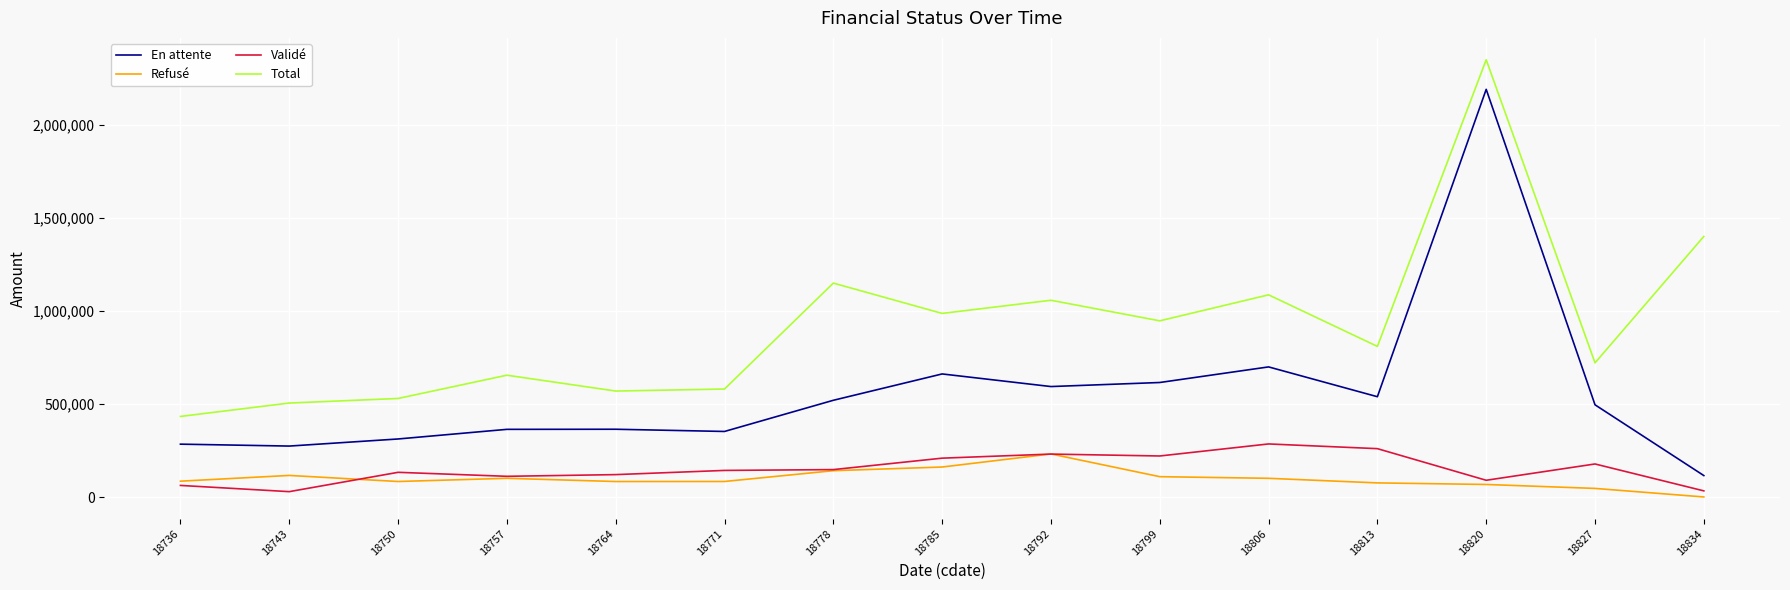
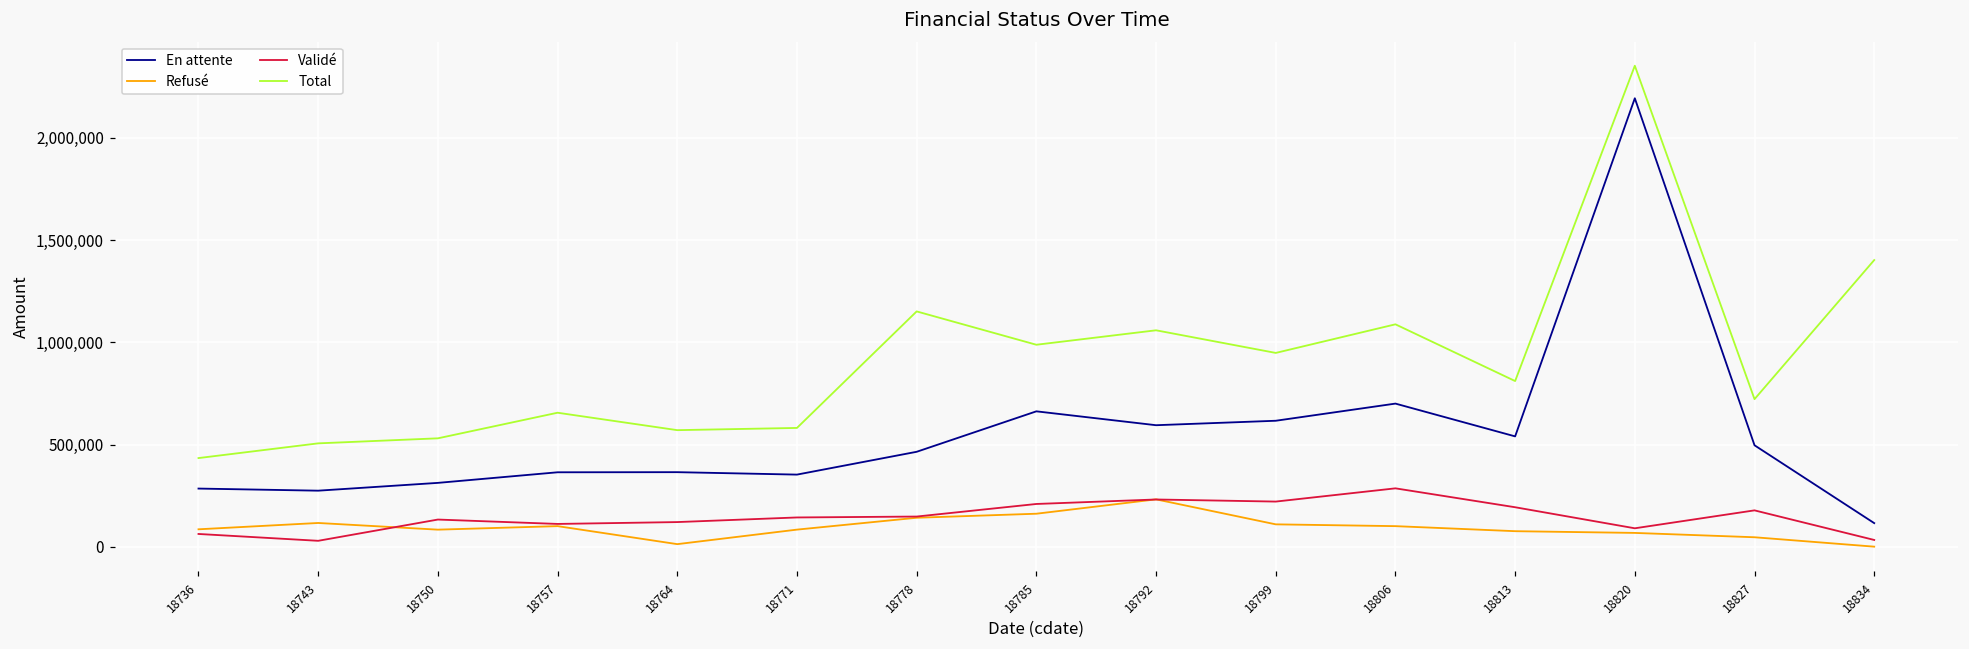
  {
    "En attente": {
      "18736": "290,000",
      "18743": "270,000",
      "18750": "310,000",
      "18757": "360,000",
      "18764": "370,000",
      "18771": "350,000",
-     "18778": "520,000",
+     "18778": "460,000",
      "18785": "660,000",
      "18792": "590,000",
      "18799": "620,000",
      "18806": "700,000",
      "18813": "540,000",
      "18820": "2,190,000",
      "18827": "500,000",
      "18834": "120,000"
    },
    "Refusé": {
      "18736": "90,000",
      "18743": "120,000",
      "18750": "80,000",
-     "18764": "80,000",
+     "18764": "10,000",
      "18771": "80,000",
      "18785": "160,000",
      "18799": "110,000",
      "18806": "100,000",
      "18813": "80,000",
      "18820": "70,000",
      "18827": "50,000",
      "18834": "0"
    },
    "Validé": {
      "18736": "60,000",
      "18743": "30,000",
      "18750": "130,000",
      "18764": "120,000",
      "18771": "140,000",
      "18785": "210,000",
      "18799": "220,000",
      "18806": "290,000",
-     "18813": "260,000",
+     "18813": "190,000",
      "18820": "90,000",
      "18827": "180,000",
      "18834": "30,000"
    },
    "Total": {
      "18736": "430,000",
      "18743": "510,000",
      "18750": "530,000",
      "18757": "660,000",
      "18764": "570,000",
      "18771": "580,000",
      "18778": "1,150,000",
      "18785": "990,000",
      "18792": "1,060,000",
      "18799": "950,000",
      "18806": "1,090,000",
      "18813": "810,000",
      "18820": "2,350,000",
      "18827": "720,000",
      "18834": "1,400,000"
    }
  }
